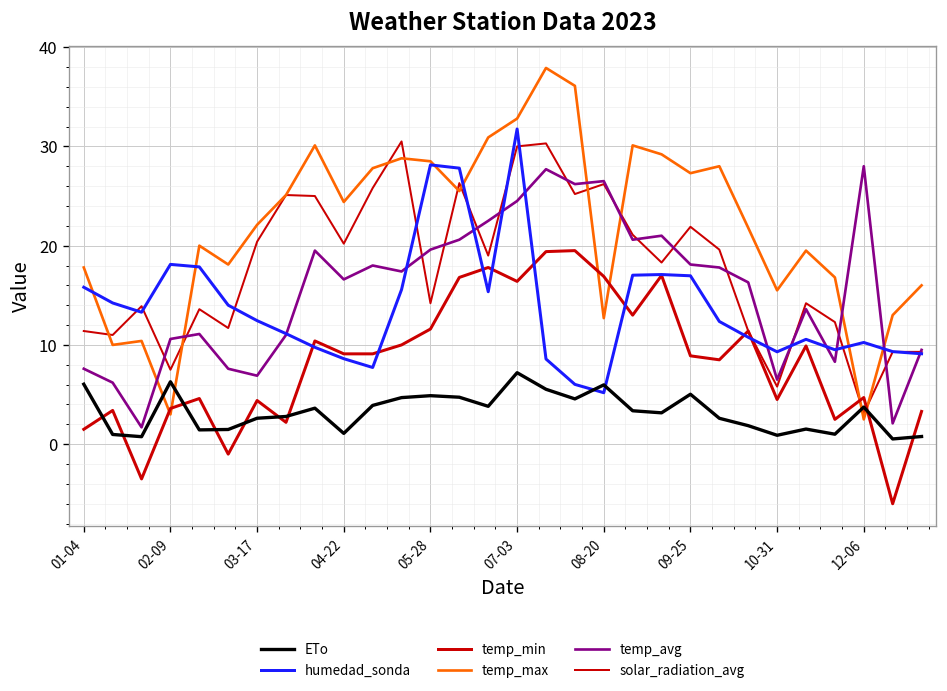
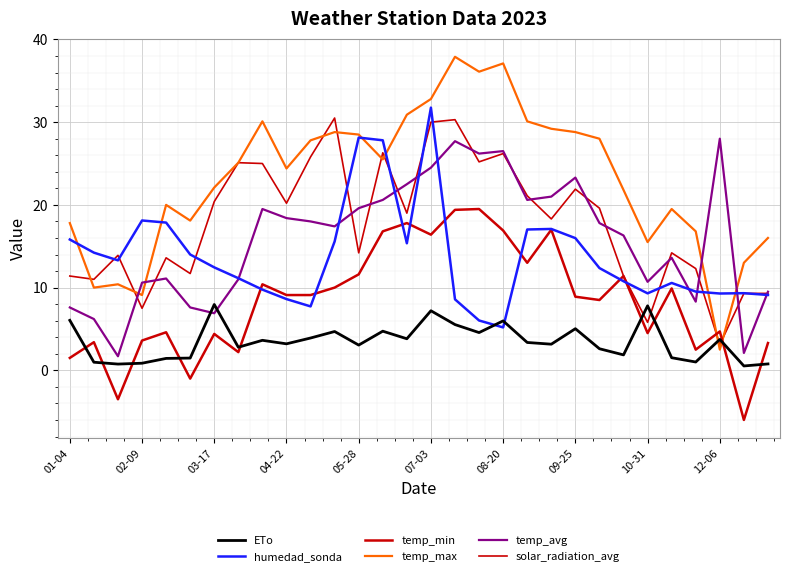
  {
    "ETo": {
      "01-04": 6,
-     "02-09": 6,
-     "03-17": 3,
-     "04-22": 1,
-     "05-28": 5,
+     "02-09": 1,
+     "03-17": 8,
+     "04-22": 3,
+     "05-28": 3,
      "07-03": 7,
      "08-20": 6,
      "09-25": 5,
-     "10-31": 1,
+     "10-31": 8,
      "12-06": 4
    },
    "humedad_sonda": {
      "01-04": 16,
      "02-09": 18,
      "03-17": 12,
      "04-22": 9,
      "05-28": 28,
      "07-03": 32,
      "08-20": 5,
-     "09-25": 17,
+     "09-25": 16,
      "10-31": 9,
-     "12-06": 10
+     "12-06": 9
    },
    "temp_max": {
      "01-04": 18,
-     "02-09": 3,
+     "02-09": 9,
      "03-17": 22,
      "04-22": 24,
      "05-28": 29,
      "07-03": 33,
-     "08-20": 13,
-     "09-25": 27,
+     "08-20": 37,
+     "09-25": 29,
      "10-31": 16,
      "12-06": 3
    },
    "temp_avg": {
      "01-04": 8,
      "02-09": 11,
      "03-17": 7,
-     "04-22": 17,
+     "04-22": 18,
      "05-28": 20,
      "07-03": 25,
-     "09-25": 18,
-     "10-31": 7,
+     "09-25": 23,
+     "10-31": 11,
      "12-06": 28
    }
  }
